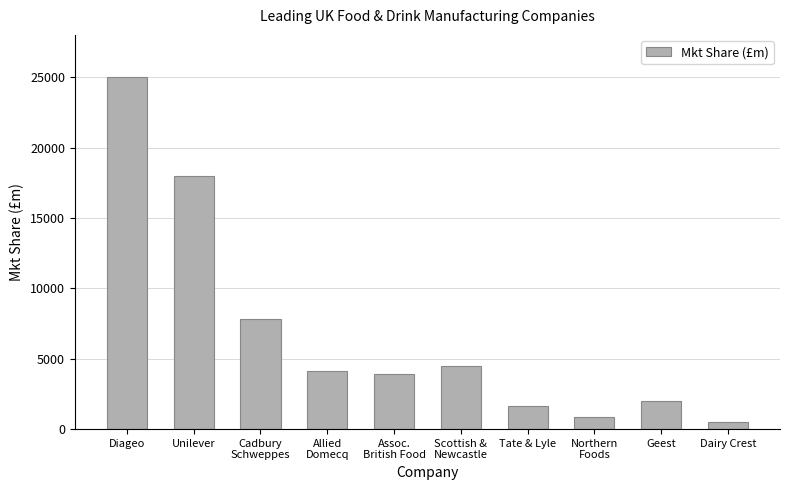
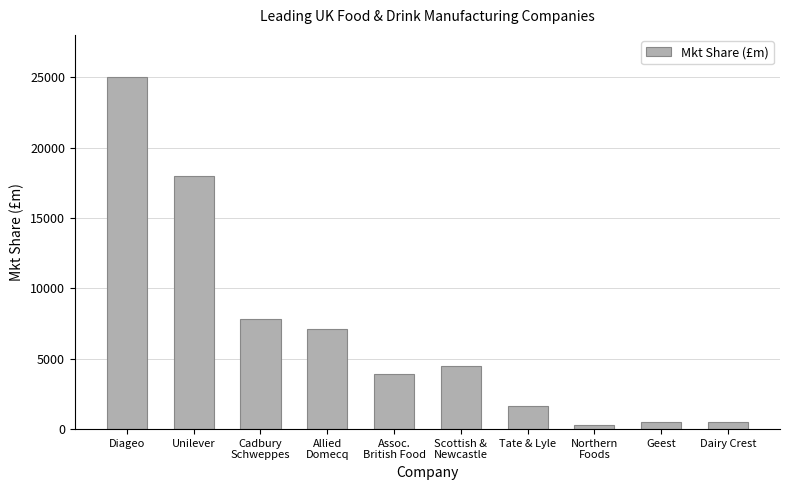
  {
    "Diageo": 25000,
    "Unilever": 18000,
    "Cadbury Schweppes": 7800,
-   "Allied Domecq": 4100,
+   "Allied Domecq": 7100,
    "Assoc. British Food": 3900,
    "Scottish & Newcastle": 4500,
    "Tate & Lyle": 1700,
-   "Northern Foods": 900,
-   "Geest": 2000,
+   "Northern Foods": 300,
+   "Geest": 500,
    "Dairy Crest": 500
  }
